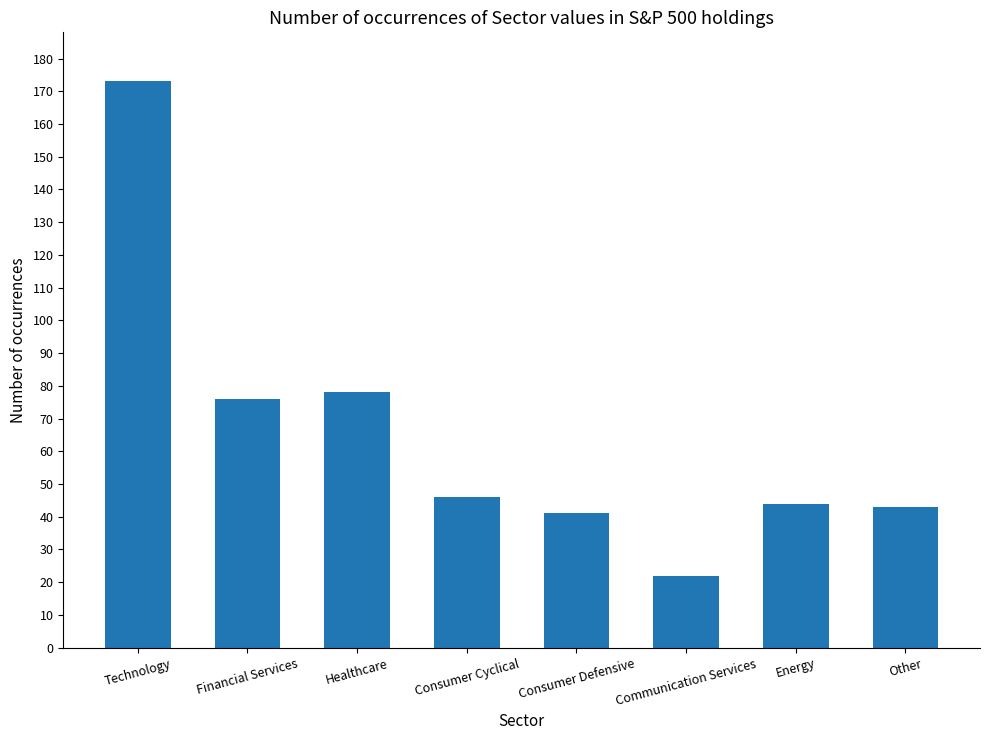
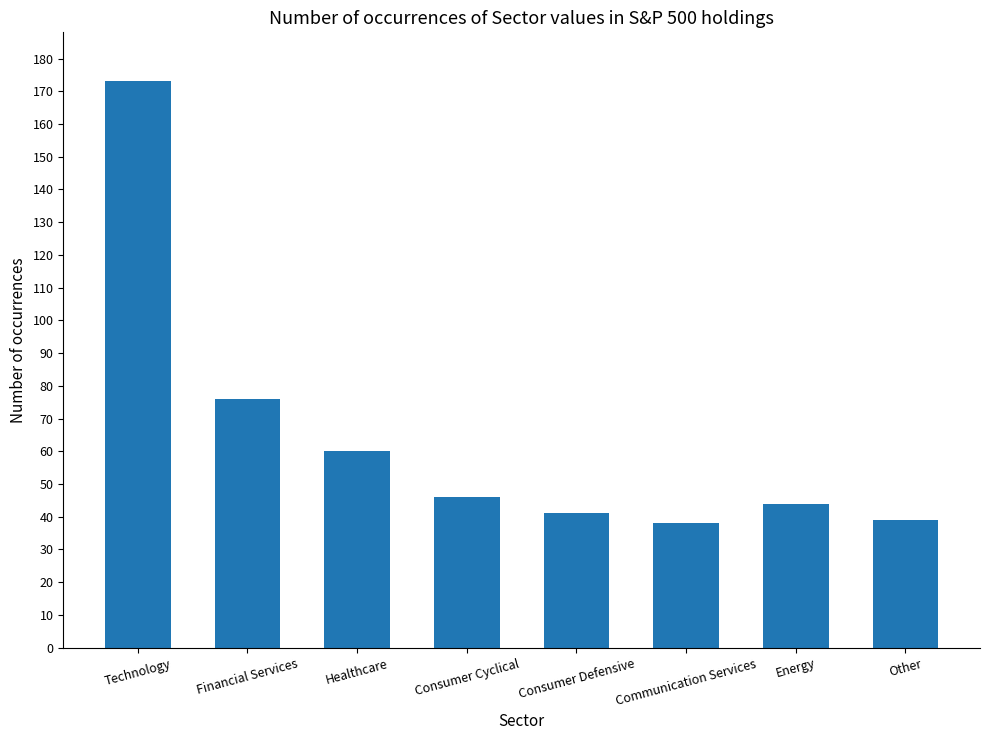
  {
    "Technology": 173,
    "Financial Services": 76,
-   "Healthcare": 78,
+   "Healthcare": 60,
    "Consumer Cyclical": 46,
    "Consumer Defensive": 41,
-   "Communication Services": 22,
+   "Communication Services": 38,
    "Energy": 44,
-   "Other": 43
+   "Other": 39
  }
